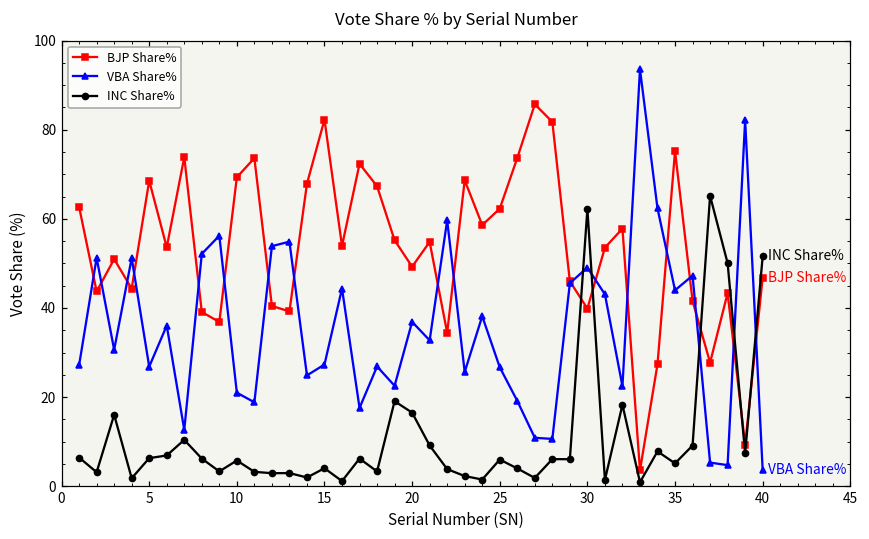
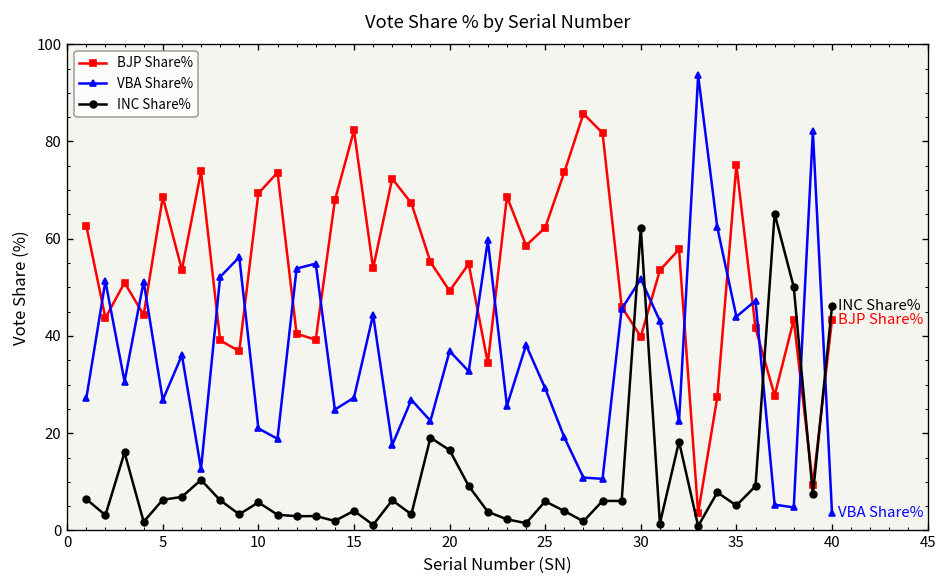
  {
    "BJP Share%": {
      "5": 69,
      "10": 69,
      "15": 82,
      "20": 49,
      "25": 62,
      "30": 40,
      "35": 75,
-     "40": 47
+     "40": 43
    },
    "VBA Share%": {
      "5": 27,
      "10": 21,
      "15": 27,
      "20": 37,
-     "25": 27,
-     "30": 49,
+     "25": 29,
+     "30": 52,
      "35": 44,
      "40": 4
    },
    "INC Share%": {
      "5": 6,
      "10": 6,
      "15": 4,
      "20": 17,
      "25": 6,
      "30": 62,
      "35": 5,
-     "40": 52
+     "40": 46
    }
  }
